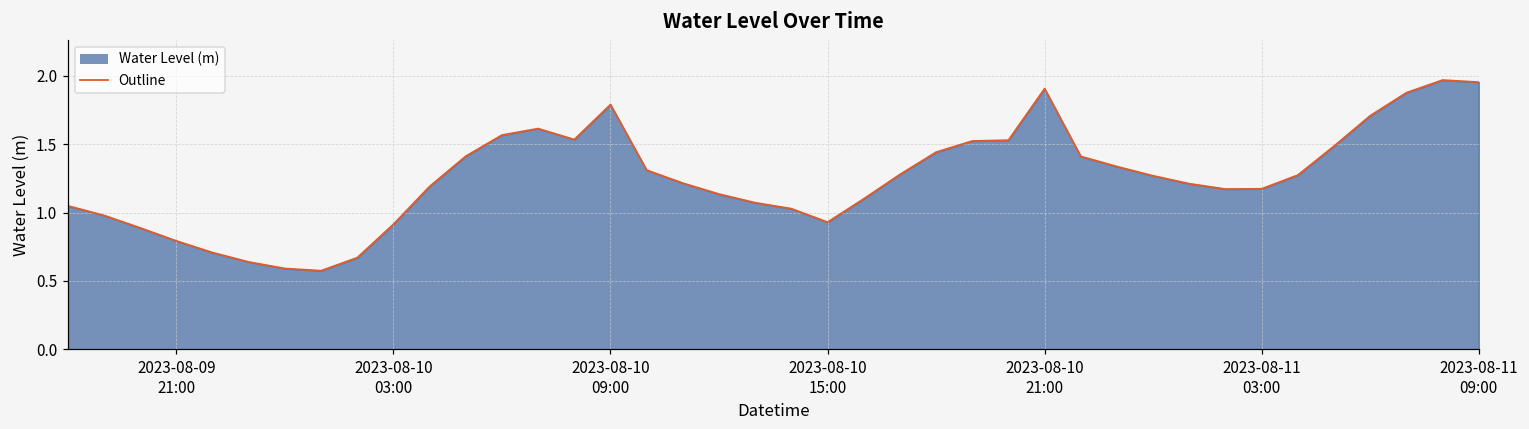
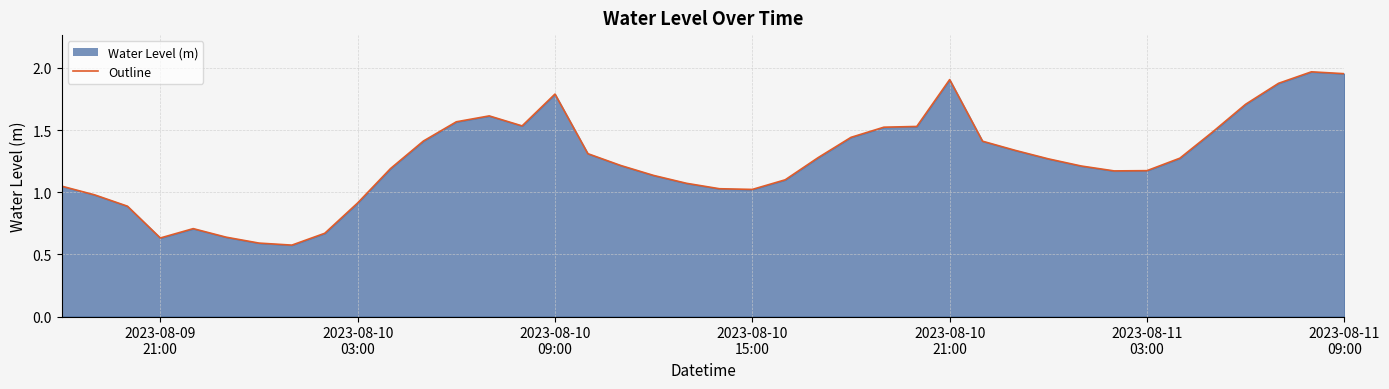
  {
-   "2023-08-09 21:00": 0.79,
+   "2023-08-09 21:00": 0.63,
    "2023-08-10 03:00": 0.91,
    "2023-08-10 09:00": 1.79,
-   "2023-08-10 15:00": 0.93,
+   "2023-08-10 15:00": 1.02,
    "2023-08-10 21:00": 1.91,
    "2023-08-11 03:00": 1.17,
    "2023-08-11 09:00": 1.95
  }
